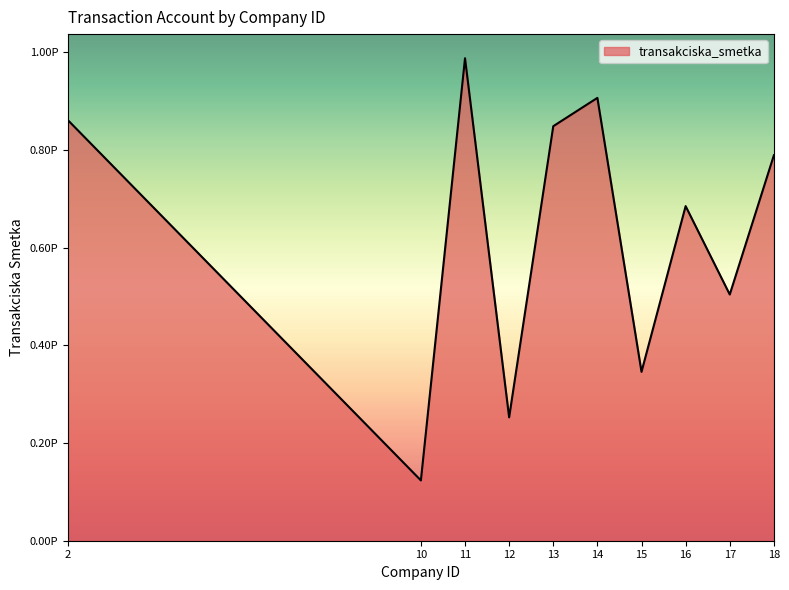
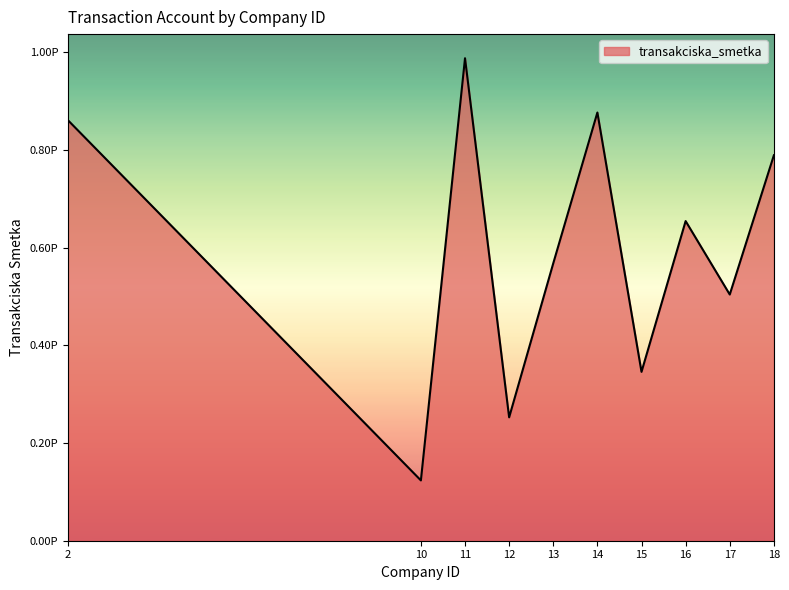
  {
    "2": "0.86P",
    "10": "0.12P",
    "11": "0.99P",
    "12": "0.25P",
-   "13": "0.85P",
-   "14": "0.91P",
+   "13": "0.57P",
+   "14": "0.88P",
    "15": "0.35P",
-   "16": "0.68P",
+   "16": "0.65P",
    "17": "0.50P",
    "18": "0.79P"
  }
